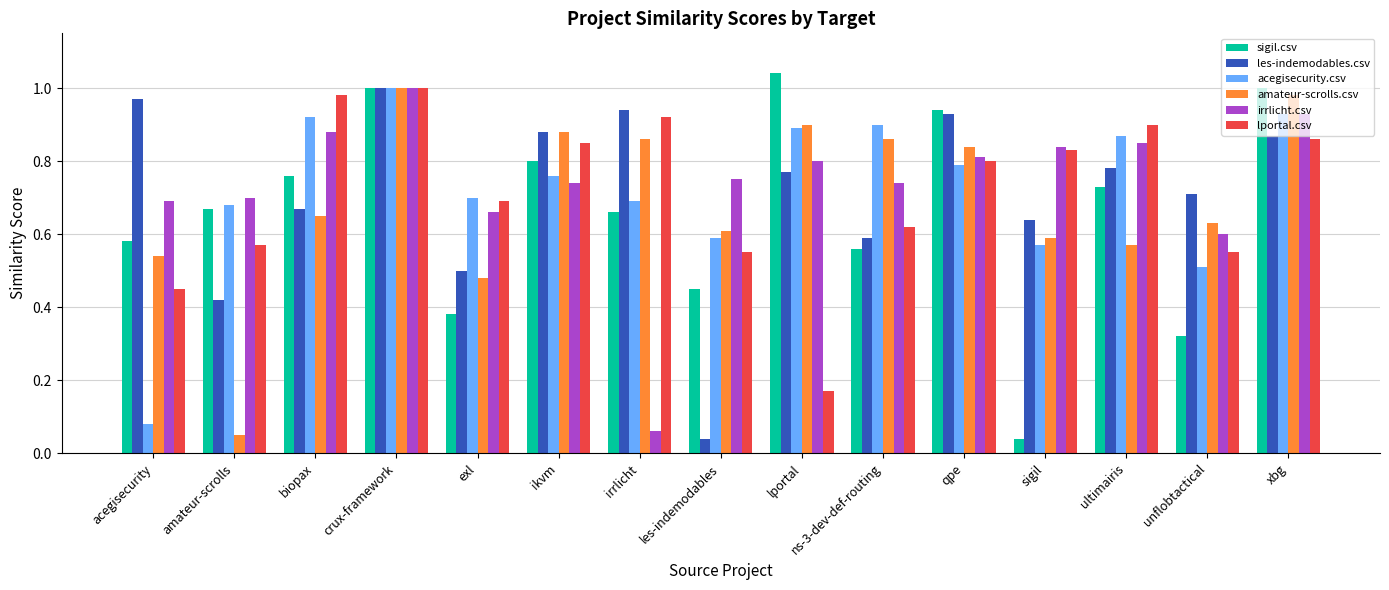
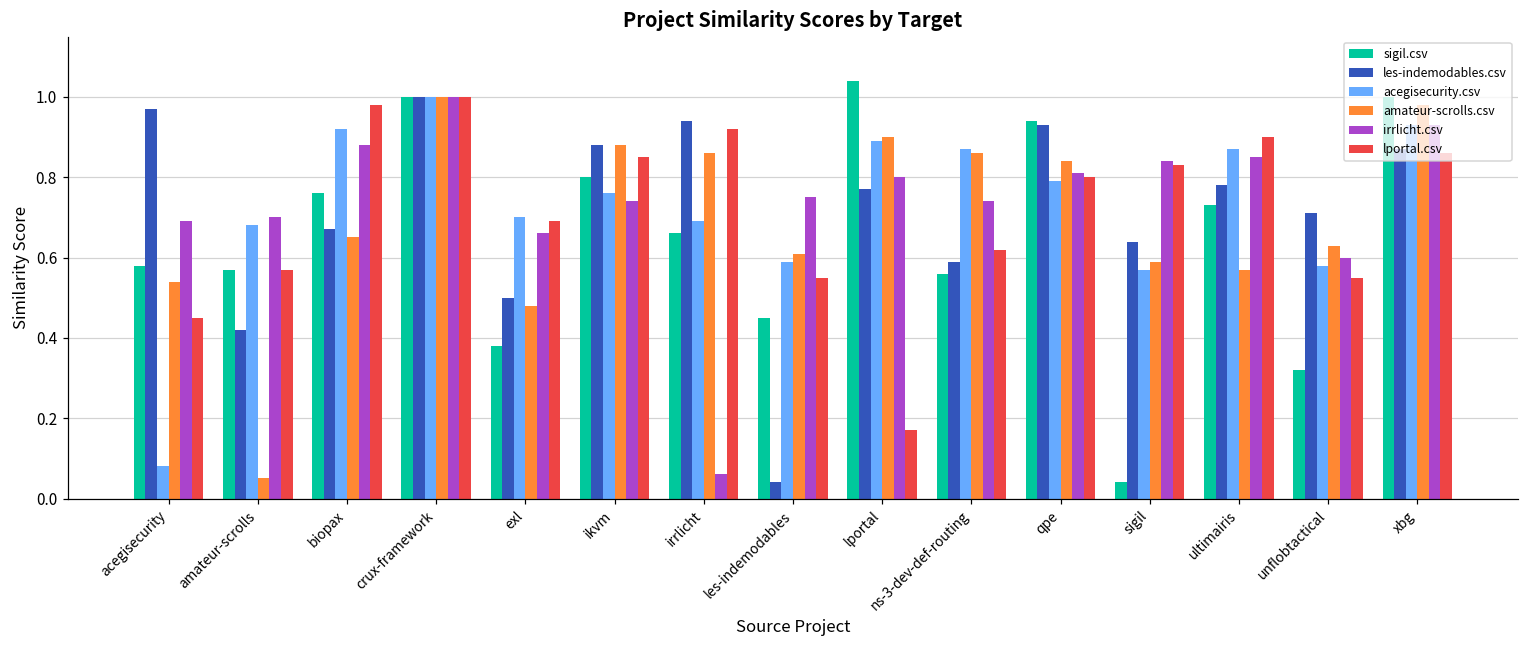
  {
    "sigil.csv": {
      "acegisecurity": 0.58,
-     "amateur-scrolls": 0.67,
+     "amateur-scrolls": 0.57,
      "biopax": 0.76,
      "crux-framework": 1.00,
      "exl": 0.38,
      "ikvm": 0.80,
      "irrlicht": 0.66,
      "les-indemodables": 0.45,
      "lportal": 1.04,
      "ns-3-dev-def-routing": 0.56,
      "qpe": 0.94,
      "sigil": 0.04,
      "ultimairis": 0.73,
      "unflobtactical": 0.32
    },
    "les-indemodables.csv": {
      "acegisecurity": 0.97,
      "amateur-scrolls": 0.42,
      "biopax": 0.67,
      "crux-framework": 1.00,
      "exl": 0.50,
      "ikvm": 0.88,
      "irrlicht": 0.94,
      "les-indemodables": 0.04,
      "lportal": 0.77,
      "ns-3-dev-def-routing": 0.59,
      "qpe": 0.93,
      "sigil": 0.64,
      "ultimairis": 0.78,
      "unflobtactical": 0.71
    },
    "acegisecurity.csv": {
      "acegisecurity": 0.08,
      "amateur-scrolls": 0.68,
      "biopax": 0.92,
      "crux-framework": 1.00,
      "exl": 0.70,
      "ikvm": 0.76,
      "irrlicht": 0.69,
      "les-indemodables": 0.59,
      "lportal": 0.89,
-     "ns-3-dev-def-routing": 0.90,
+     "ns-3-dev-def-routing": 0.87,
      "qpe": 0.79,
      "sigil": 0.57,
      "ultimairis": 0.87,
-     "unflobtactical": 0.51
+     "unflobtactical": 0.58
    },
    "amateur-scrolls.csv": {
      "acegisecurity": 0.54,
      "amateur-scrolls": 0.05,
      "biopax": 0.65,
      "crux-framework": 1.00,
      "exl": 0.48,
      "ikvm": 0.88,
      "irrlicht": 0.86,
      "les-indemodables": 0.61,
      "lportal": 0.90,
      "ns-3-dev-def-routing": 0.86,
      "qpe": 0.84,
      "sigil": 0.59,
      "ultimairis": 0.57,
      "unflobtactical": 0.63
    },
    "irrlicht.csv": {
      "acegisecurity": 0.69,
      "amateur-scrolls": 0.70,
      "biopax": 0.88,
      "crux-framework": 1.00,
      "exl": 0.66,
      "ikvm": 0.74,
      "irrlicht": 0.06,
      "les-indemodables": 0.75,
      "lportal": 0.80,
      "ns-3-dev-def-routing": 0.74,
      "qpe": 0.81,
      "sigil": 0.84,
      "ultimairis": 0.85,
      "unflobtactical": 0.60
    },
    "lportal.csv": {
      "acegisecurity": 0.45,
      "amateur-scrolls": 0.57,
      "biopax": 0.98,
      "crux-framework": 1.00,
      "exl": 0.69,
      "ikvm": 0.85,
      "irrlicht": 0.92,
      "les-indemodables": 0.55,
      "lportal": 0.17,
      "ns-3-dev-def-routing": 0.62,
      "qpe": 0.80,
      "sigil": 0.83,
      "ultimairis": 0.90,
      "unflobtactical": 0.55,
      "xbg": 0.86
    }
  }
